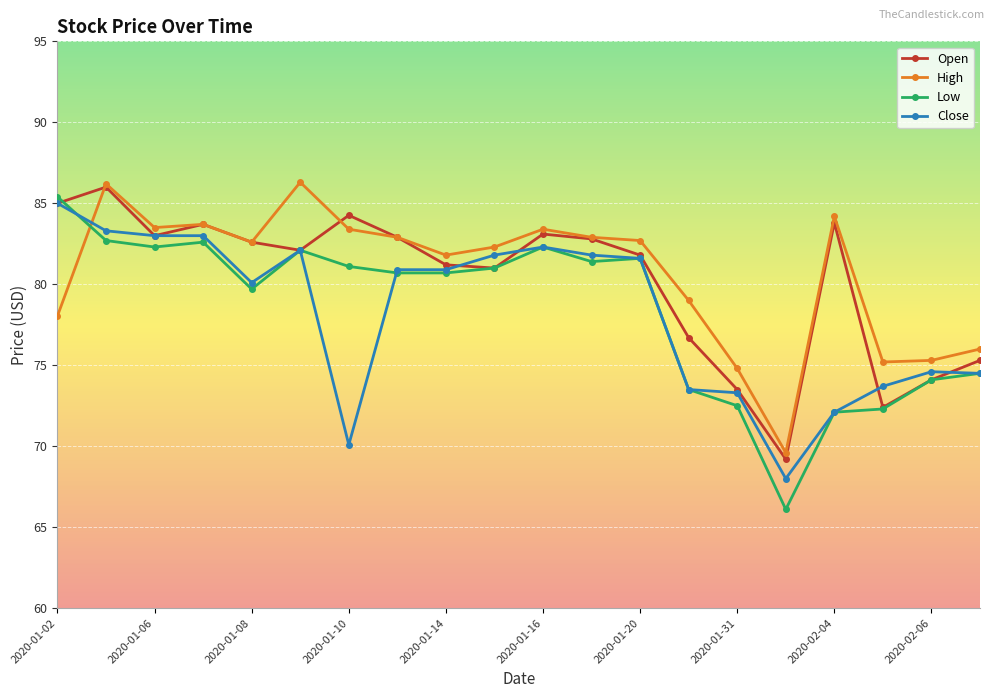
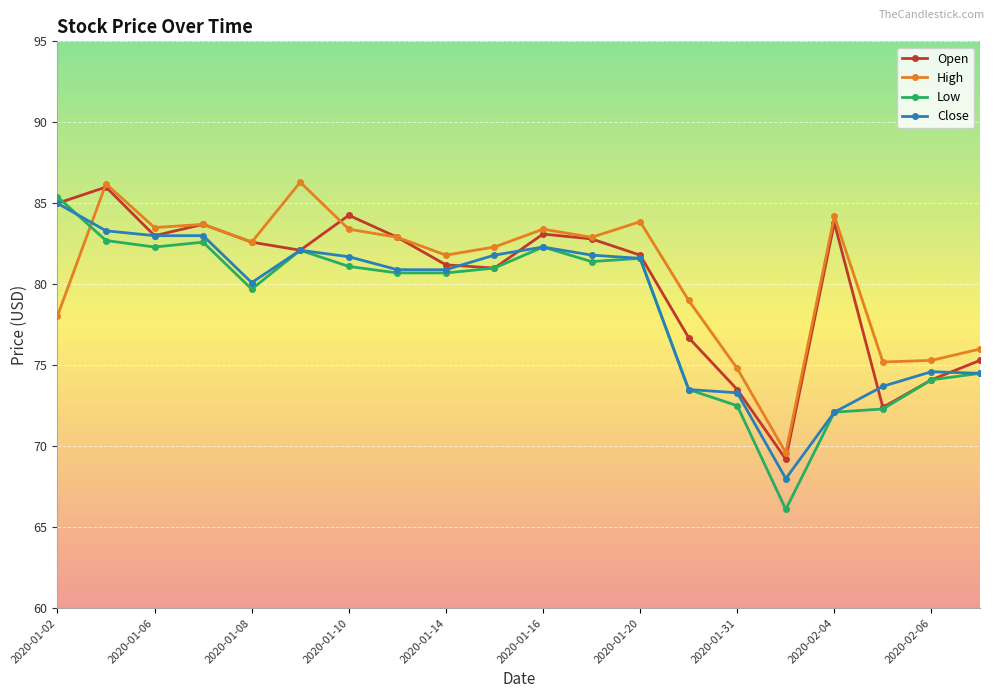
  {
    "Open": {
      "2020-01-10": 84.3,
      "2020-01-14": 81.2,
      "2020-01-16": 83.1,
      "2020-01-20": 81.8,
      "2020-01-31": 73.5,
      "2020-02-04": 83.8
    },
    "High": {
      "2020-01-02": 78.0,
      "2020-01-06": 83.5,
      "2020-01-10": 83.4,
      "2020-01-14": 81.8,
      "2020-01-16": 83.4,
-     "2020-01-20": 82.7,
+     "2020-01-20": 83.9,
      "2020-01-31": 74.8,
      "2020-02-04": 84.2,
      "2020-02-06": 75.3
    },
    "Low": {
      "2020-01-02": 85.4,
      "2020-01-06": 82.3,
      "2020-01-08": 79.7,
      "2020-01-10": 81.1,
      "2020-01-14": 80.7,
      "2020-01-31": 72.5
    },
    "Close": {
      "2020-01-08": 80.1,
-     "2020-01-10": 70.1,
+     "2020-01-10": 81.7,
      "2020-01-14": 80.9,
      "2020-01-31": 73.3,
      "2020-02-06": 74.6
    }
  }
